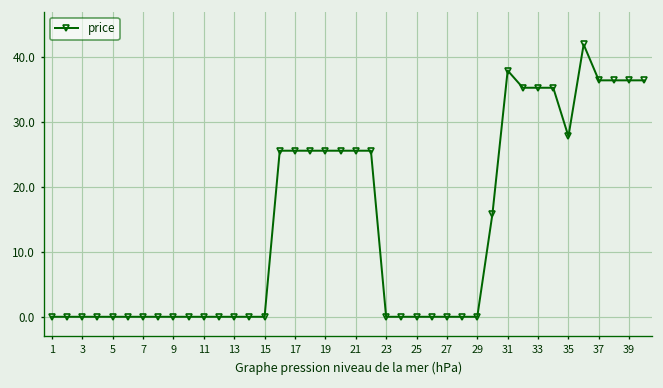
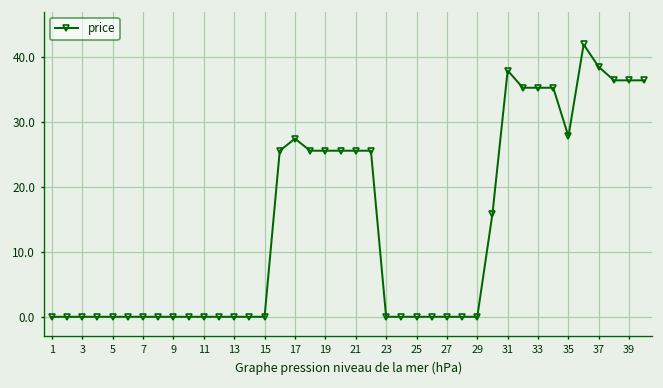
  {
    "1": 0,
    "3": 0,
    "5": 0,
    "7": 0,
    "9": 0,
    "11": 0,
    "13": 0,
    "15": 0,
-   "17": 26,
+   "17": 27,
    "19": 26,
    "21": 26,
    "23": 0,
    "25": 0,
    "27": 0,
    "29": 0,
    "31": 38,
    "33": 35,
    "35": 28,
-   "37": 36,
+   "37": 38,
    "39": 36
  }
